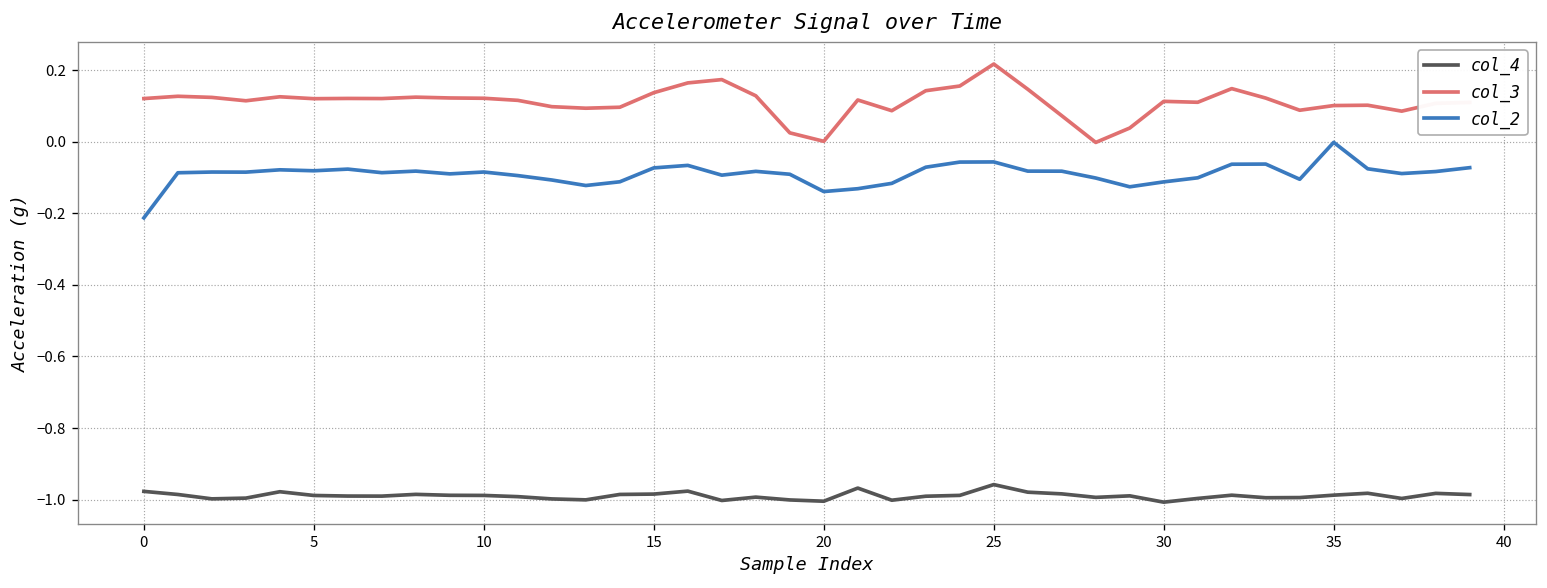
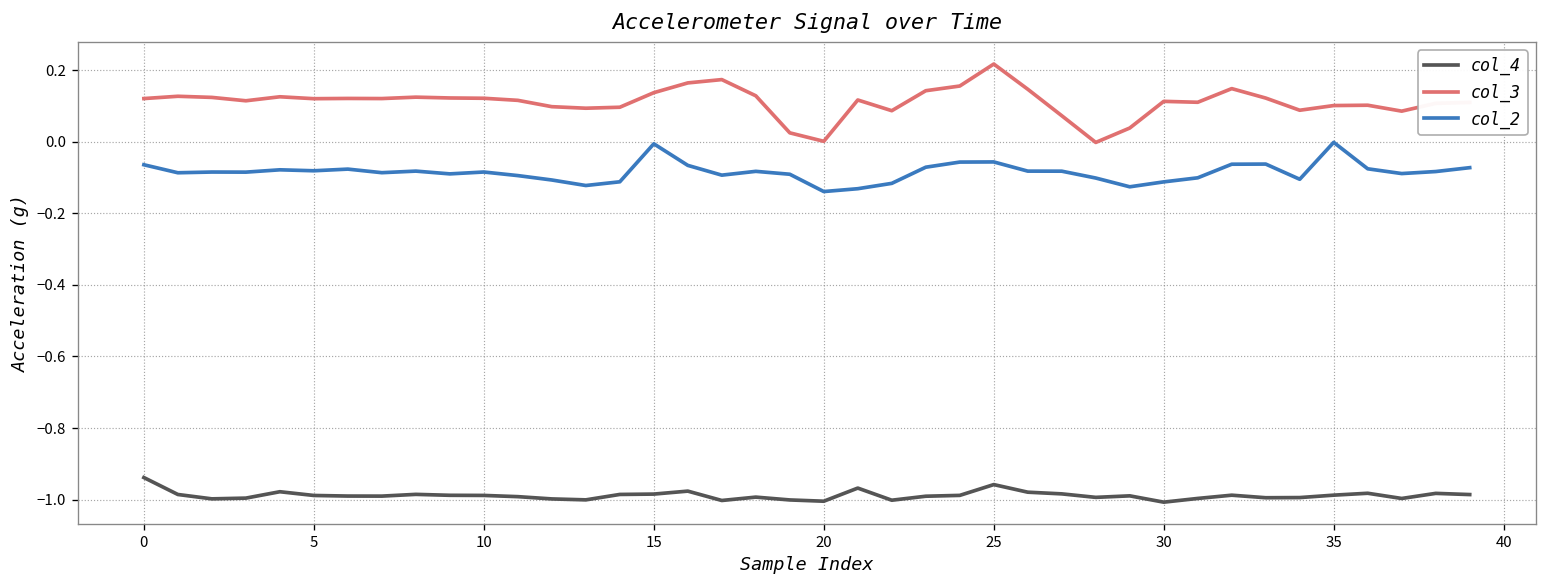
  {
    "col_4": {
-     "0": -0.98,
+     "0": -0.94,
      "5": -0.99,
      "10": -0.99,
      "15": -0.98,
      "20": -1.00,
      "25": -0.96,
      "30": -1.01,
      "35": -0.99
    },
    "col_3": {
      "0": 0.12,
      "5": 0.12,
      "10": 0.12,
      "15": 0.14,
      "20": 0.00,
      "25": 0.22,
      "30": 0.11,
      "35": 0.10
    },
    "col_2": {
-     "0": -0.21,
+     "0": -0.06,
      "5": -0.08,
      "10": -0.08,
-     "15": -0.07,
+     "15": -0.01,
      "20": -0.14,
      "25": -0.06,
      "30": -0.11,
      "35": 0.00
    }
  }
